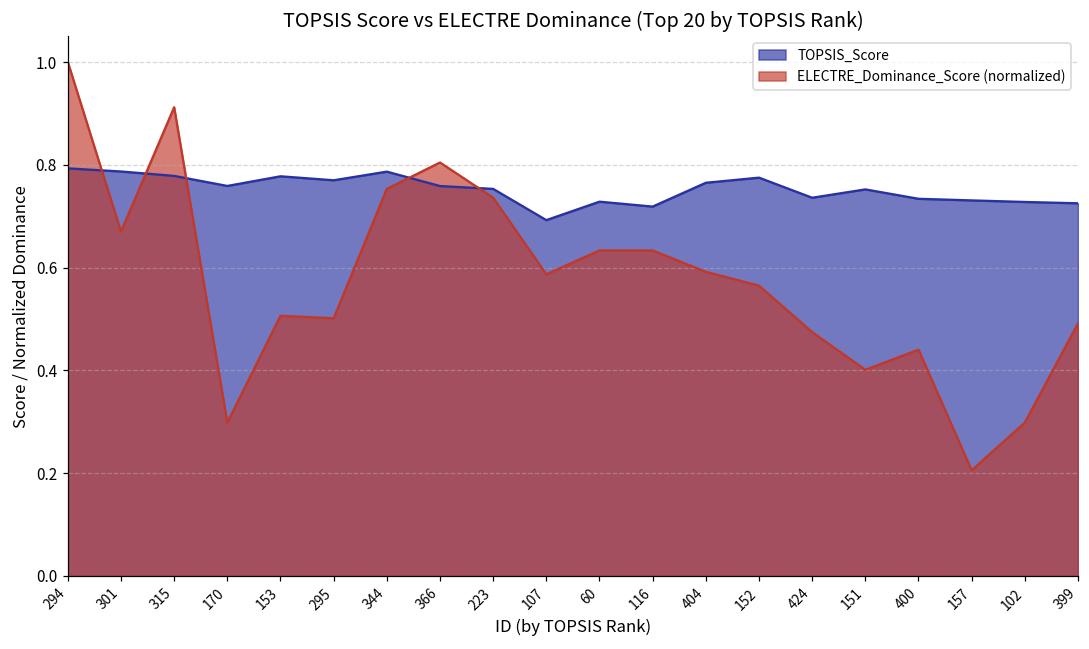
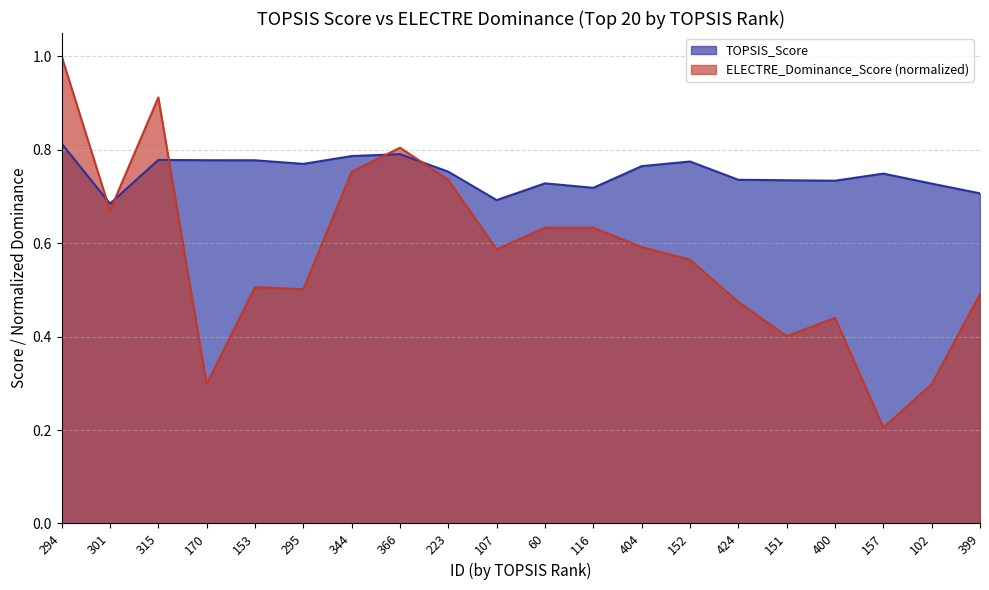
  {
    "TOPSIS_Score": {
-     "294": 0.79,
-     "301": 0.79,
+     "294": 0.81,
+     "301": 0.68,
      "315": 0.78,
-     "170": 0.76,
+     "170": 0.78,
      "153": 0.78,
      "295": 0.77,
      "344": 0.79,
-     "366": 0.76,
+     "366": 0.79,
      "223": 0.75,
      "107": 0.69,
      "60": 0.73,
      "116": 0.72,
      "404": 0.76,
      "152": 0.77,
      "424": 0.74,
-     "151": 0.75,
+     "151": 0.73,
      "400": 0.73,
-     "157": 0.73,
+     "157": 0.75,
      "102": 0.73,
-     "399": 0.73
+     "399": 0.71
    },
    "ELECTRE_Dominance_Score (normalized)": {
      "294": 1.00,
      "301": 0.67,
      "315": 0.91,
      "170": 0.30,
      "153": 0.51,
      "295": 0.50,
      "344": 0.75,
      "366": 0.80,
      "223": 0.74,
      "107": 0.59,
      "60": 0.63,
      "116": 0.63,
      "404": 0.59,
      "152": 0.56,
      "424": 0.47,
      "151": 0.40,
      "400": 0.44,
      "157": 0.21,
      "102": 0.30,
      "399": 0.49
    }
  }
